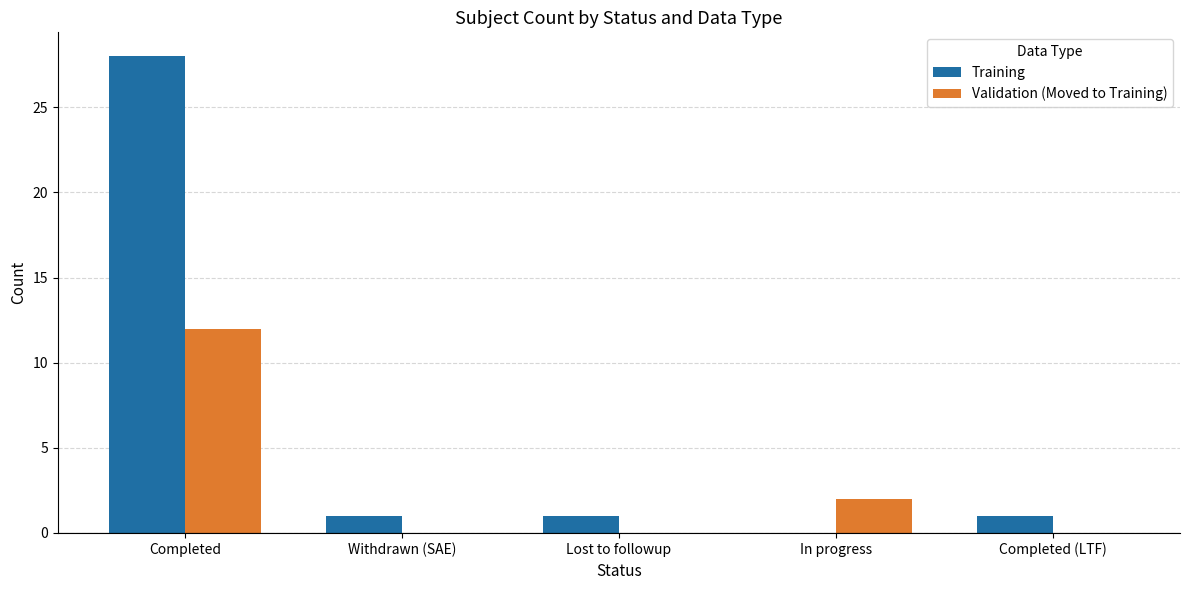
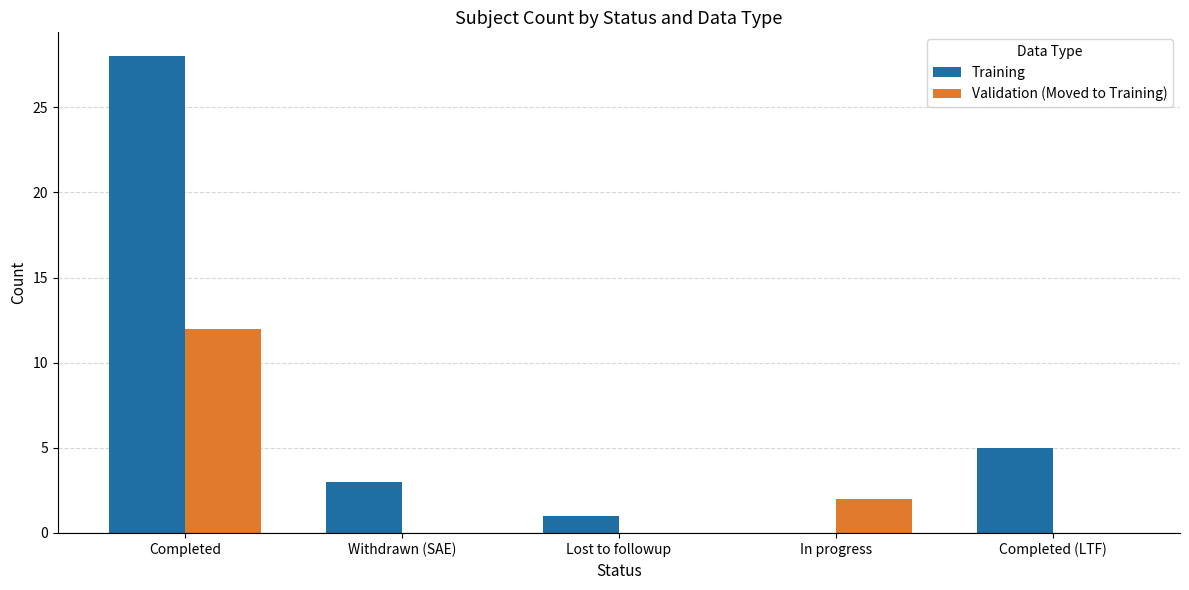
  {
    "Training": {
      "Completed": 28,
-     "Withdrawn (SAE)": 1,
+     "Withdrawn (SAE)": 3,
      "Lost to followup": 1,
      "In progress": 0,
-     "Completed (LTF)": 1
+     "Completed (LTF)": 5
    },
    "Validation (Moved to Training)": {
      "Completed": 12,
      "Withdrawn (SAE)": 0,
      "Lost to followup": 0,
      "In progress": 2,
      "Completed (LTF)": 0
    }
  }
